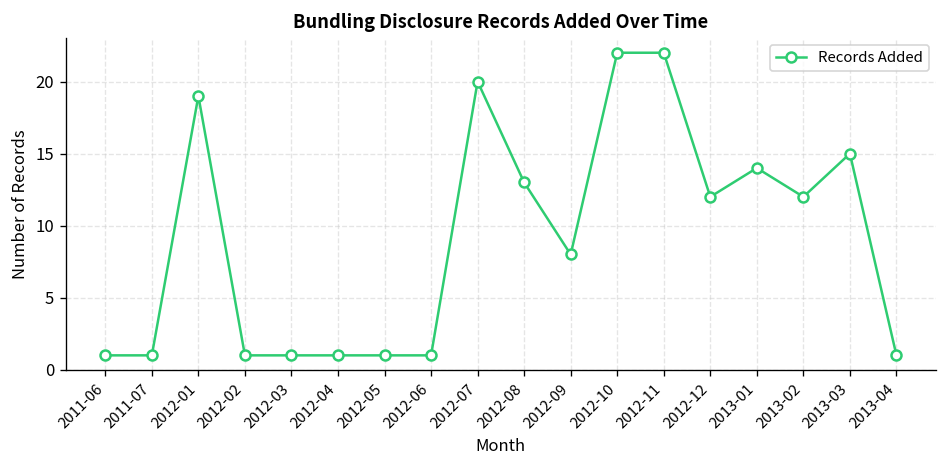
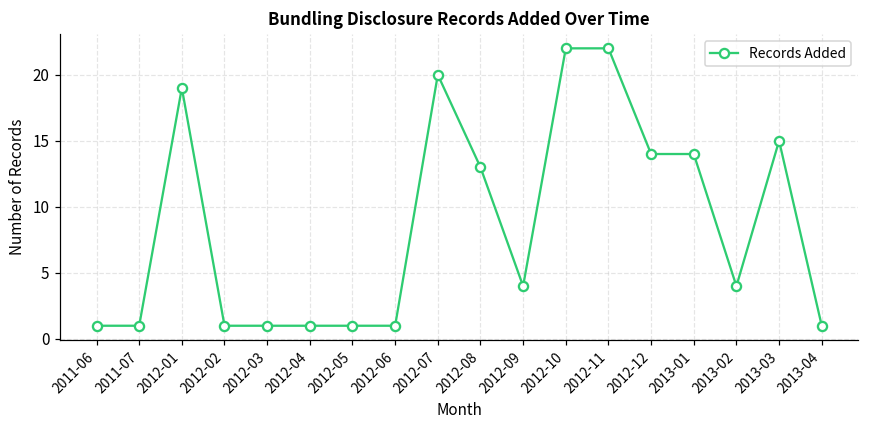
  {
    "2011-06": 1,
    "2011-07": 1,
    "2012-01": 19,
    "2012-02": 1,
    "2012-03": 1,
    "2012-04": 1,
    "2012-05": 1,
    "2012-06": 1,
    "2012-07": 20,
    "2012-08": 13,
-   "2012-09": 8,
+   "2012-09": 4,
    "2012-10": 22,
    "2012-11": 22,
-   "2012-12": 12,
+   "2012-12": 14,
    "2013-01": 14,
-   "2013-02": 12,
+   "2013-02": 4,
    "2013-03": 15,
    "2013-04": 1
  }
